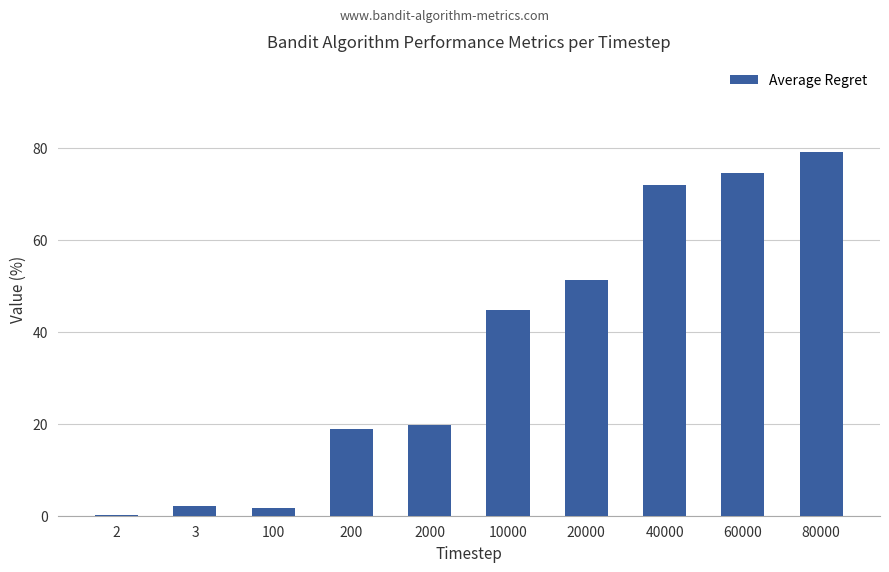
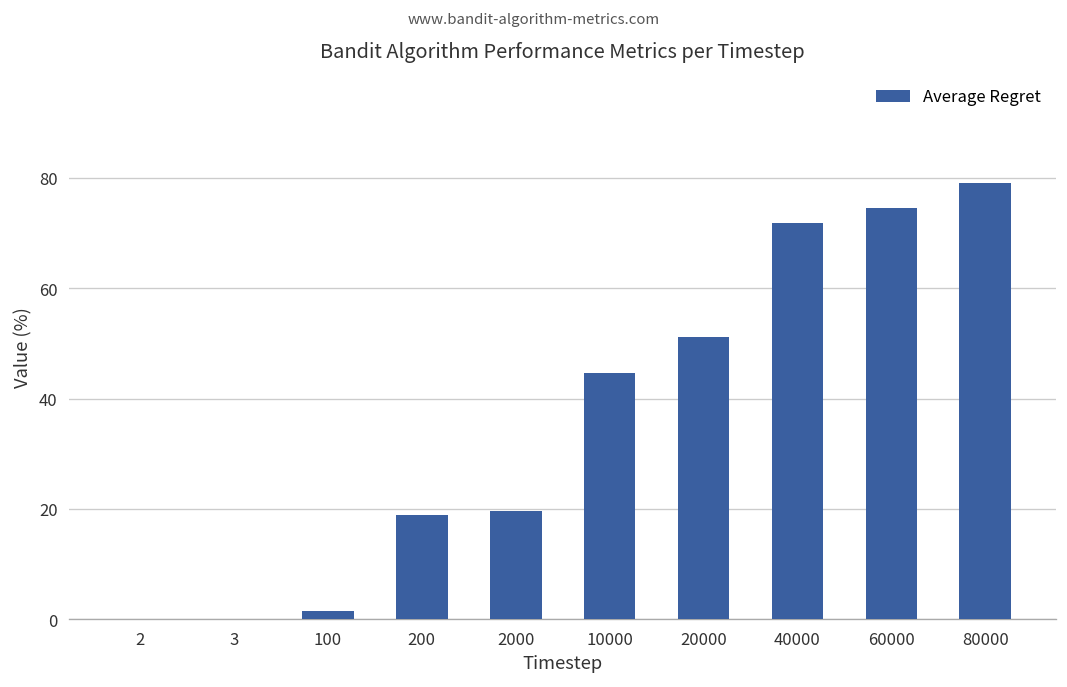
  {
-   "3": 2,
+   "3": 0,
    "100": 2,
    "200": 19,
    "2000": 20,
    "10000": 45,
    "20000": 51,
    "40000": 72,
    "60000": 75,
    "80000": 79
  }
